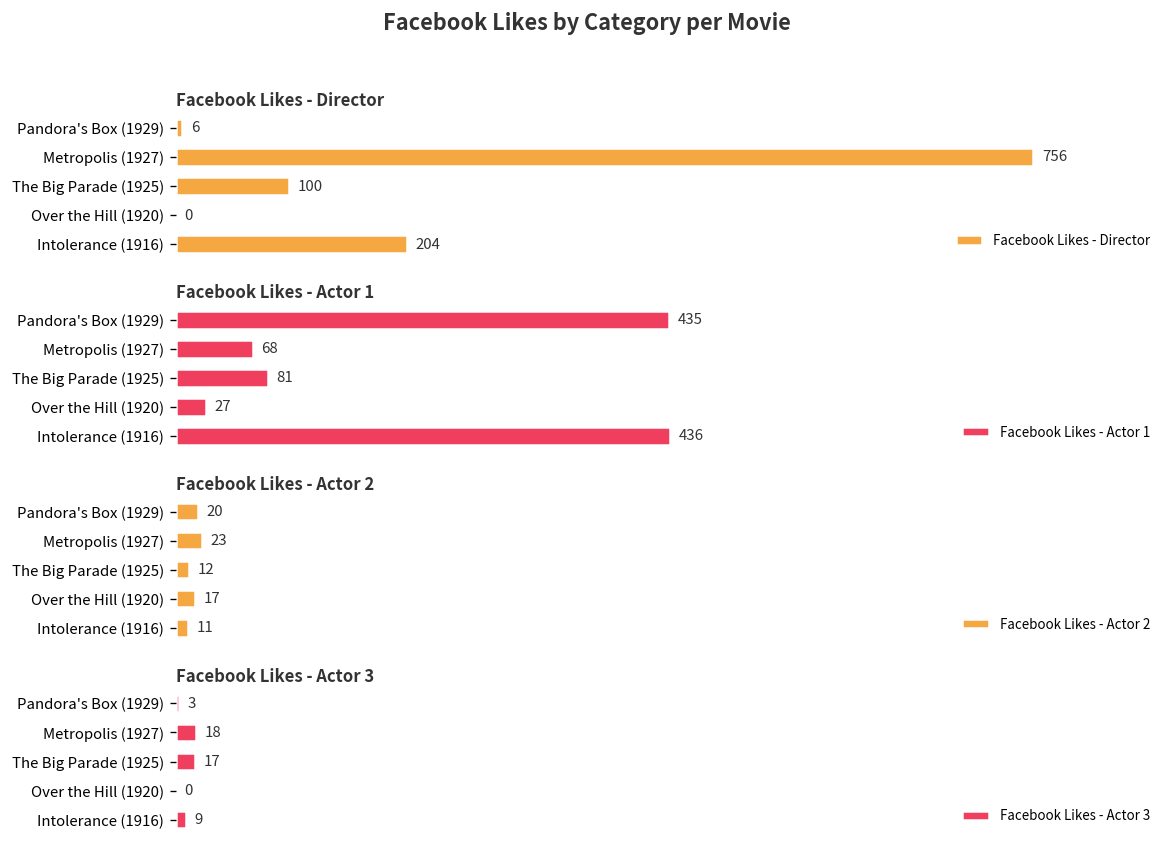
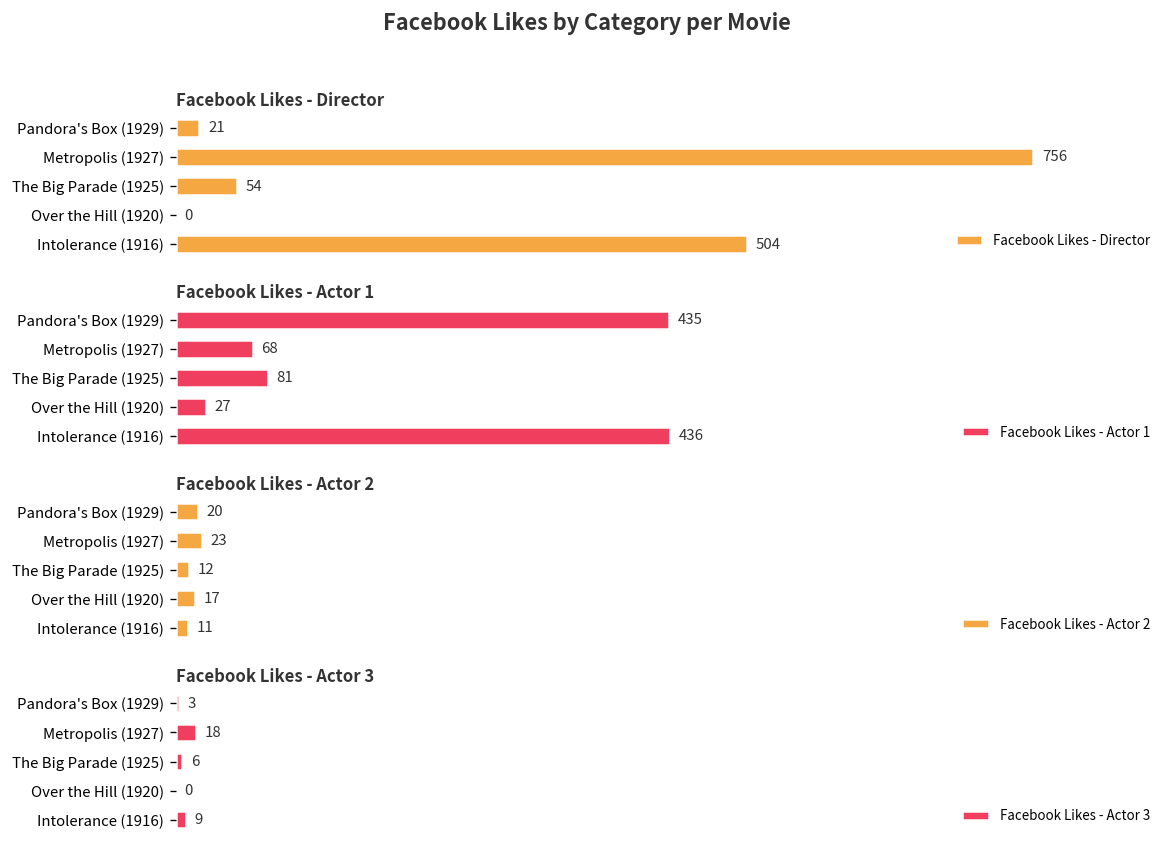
  {
    "Facebook Likes - Director": {
-     "Pandora's Box (1929)": 6,
+     "Pandora's Box (1929)": 21,
      "Metropolis (1927)": 756,
-     "The Big Parade (1925)": 100,
+     "The Big Parade (1925)": 54,
      "Over the Hill (1920)": 0,
-     "Intolerance (1916)": 204
+     "Intolerance (1916)": 504
    },
    "Facebook Likes - Actor 1": {
      "Pandora's Box (1929)": 435,
      "Metropolis (1927)": 68,
      "The Big Parade (1925)": 81,
      "Over the Hill (1920)": 27,
      "Intolerance (1916)": 436
    },
    "Facebook Likes - Actor 2": {
      "Pandora's Box (1929)": 20,
      "Metropolis (1927)": 23,
      "The Big Parade (1925)": 12,
      "Over the Hill (1920)": 17,
      "Intolerance (1916)": 11
    },
    "Facebook Likes - Actor 3": {
      "Pandora's Box (1929)": 3,
      "Metropolis (1927)": 18,
-     "The Big Parade (1925)": 17,
+     "The Big Parade (1925)": 6,
      "Over the Hill (1920)": 0,
      "Intolerance (1916)": 9
    }
  }
